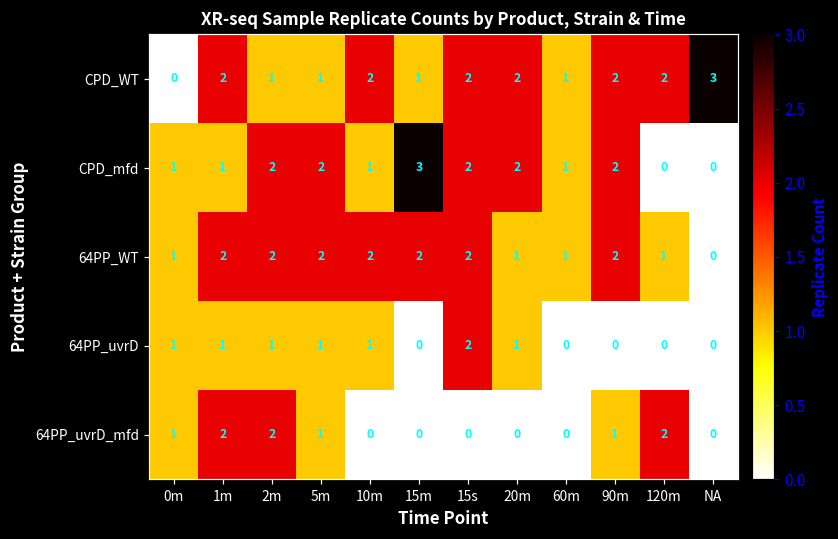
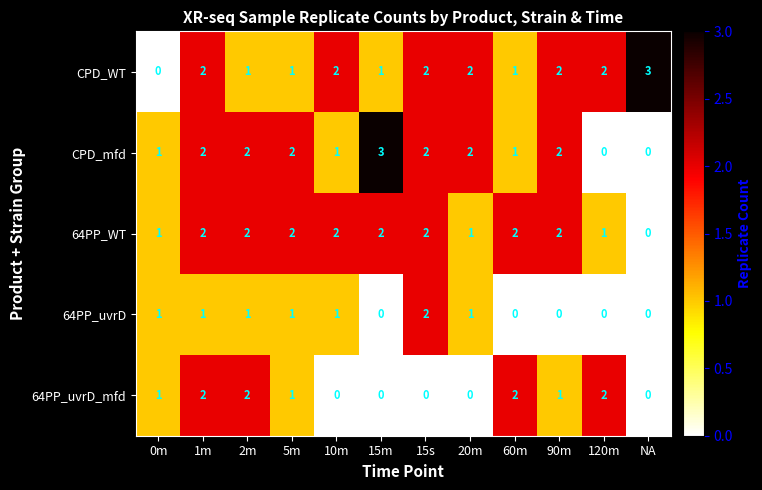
  {
    "CPD_WT": {
      "0m": 0,
      "1m": 2,
      "2m": 1,
      "5m": 1,
      "10m": 2,
      "15m": 1,
      "15s": 2,
      "20m": 2,
      "60m": 1,
      "90m": 2,
      "120m": 2,
      "NA": 3
    },
    "CPD_mfd": {
      "0m": 1,
-     "1m": 1,
+     "1m": 2,
      "2m": 2,
      "5m": 2,
      "10m": 1,
      "15m": 3,
      "15s": 2,
      "20m": 2,
      "60m": 1,
      "90m": 2,
      "120m": 0,
      "NA": 0
    },
    "64PP_WT": {
      "0m": 1,
      "1m": 2,
      "2m": 2,
      "5m": 2,
      "10m": 2,
      "15m": 2,
      "15s": 2,
      "20m": 1,
-     "60m": 1,
+     "60m": 2,
      "90m": 2,
      "120m": 1,
      "NA": 0
    },
    "64PP_uvrD": {
      "0m": 1,
      "1m": 1,
      "2m": 1,
      "5m": 1,
      "10m": 1,
      "15m": 0,
      "15s": 2,
      "20m": 1,
      "60m": 0,
      "90m": 0,
      "120m": 0,
      "NA": 0
    },
    "64PP_uvrD_mfd": {
      "0m": 1,
      "1m": 2,
      "2m": 2,
      "5m": 1,
      "10m": 0,
      "15m": 0,
      "15s": 0,
      "20m": 0,
-     "60m": 0,
+     "60m": 2,
      "90m": 1,
      "120m": 2,
      "NA": 0
    }
  }
